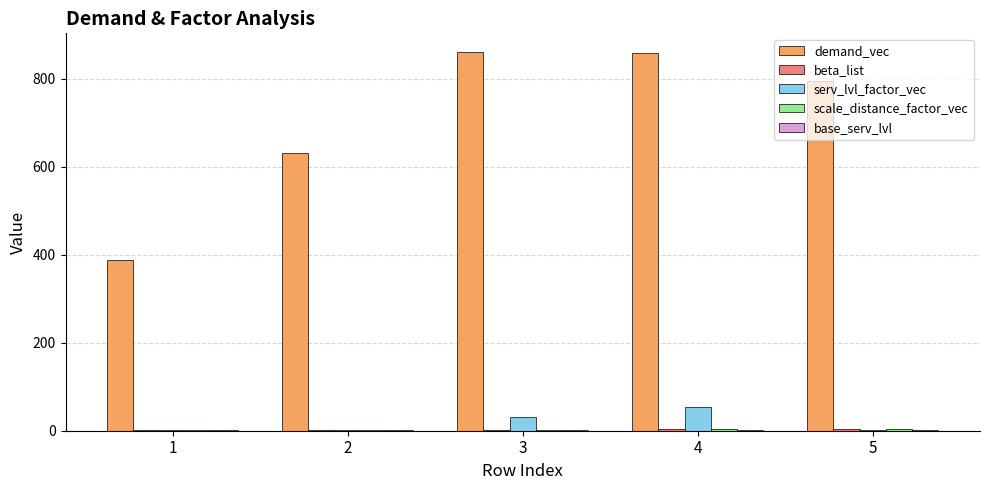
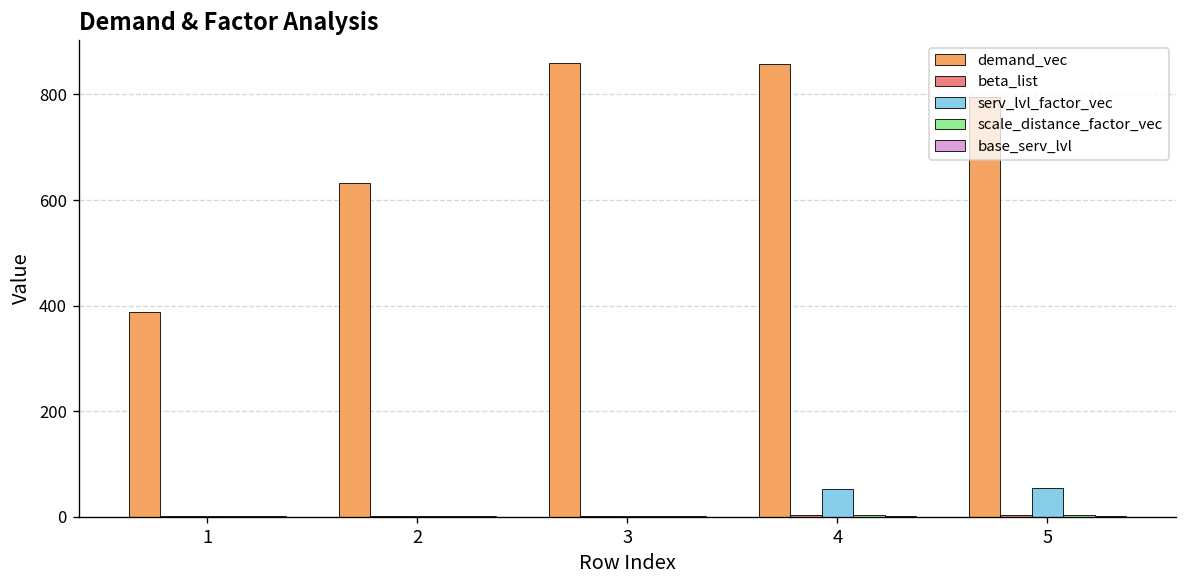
  {
    "serv_lvl_factor_vec": {
-     "3": 30,
+     "3": 0,
      "4": 50,
-     "5": 0
+     "5": 50
    }
  }
